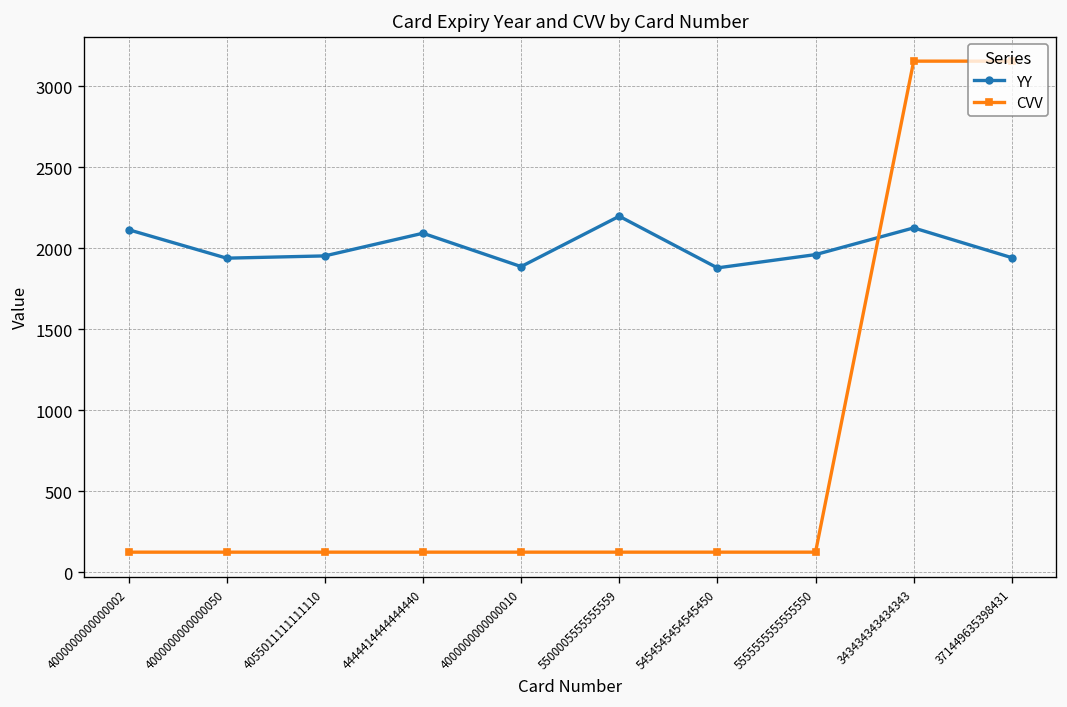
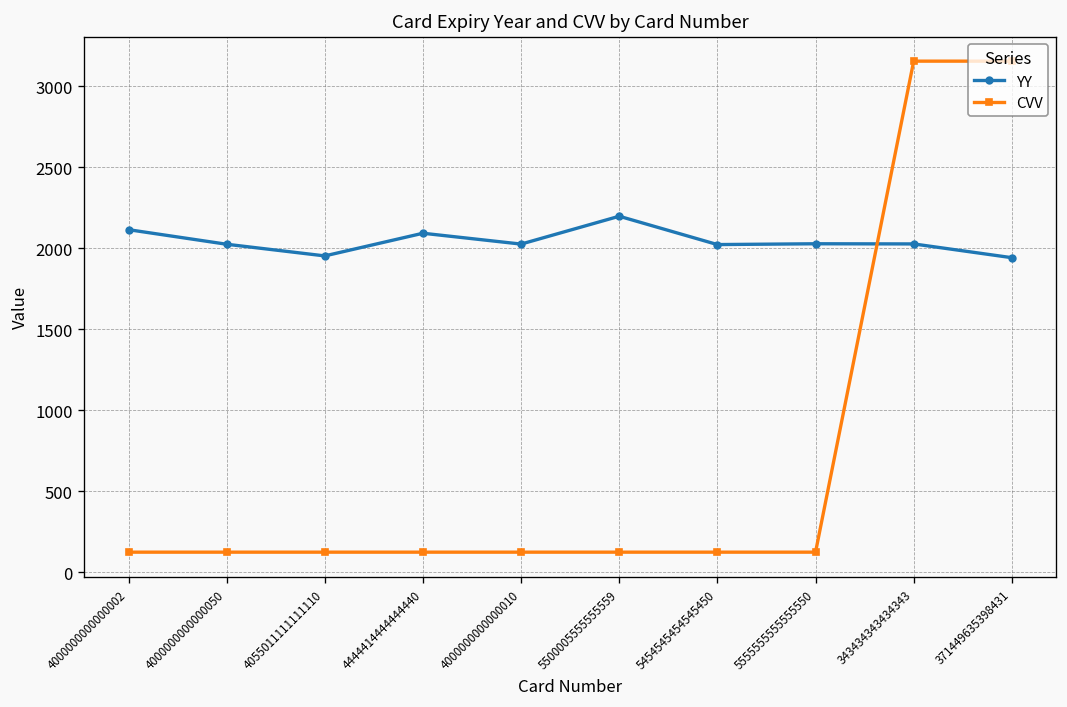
  {
    "YY": {
      "4000000000000002": 2120,
-     "4000000000000050": 1940,
+     "4000000000000050": 2030,
      "4055011111111110": 1950,
      "4444414444444440": 2090,
-     "4000000000000010": 1890,
+     "4000000000000010": 2030,
      "5500005555555559": 2200,
-     "5454545454545450": 1880,
-     "5555555555555550": 1960,
-     "343434343434343": 2130,
+     "5454545454545450": 2020,
+     "5555555555555550": 2030,
+     "343434343434343": 2030,
      "371449635398431": 1940
    },
    "CVV": {
      "4000000000000002": 120,
      "4000000000000050": 120,
      "4055011111111110": 120,
      "4444414444444440": 120,
      "4000000000000010": 120,
      "5500005555555559": 120,
      "5454545454545450": 120,
      "5555555555555550": 120,
      "343434343434343": 3160
    }
  }
